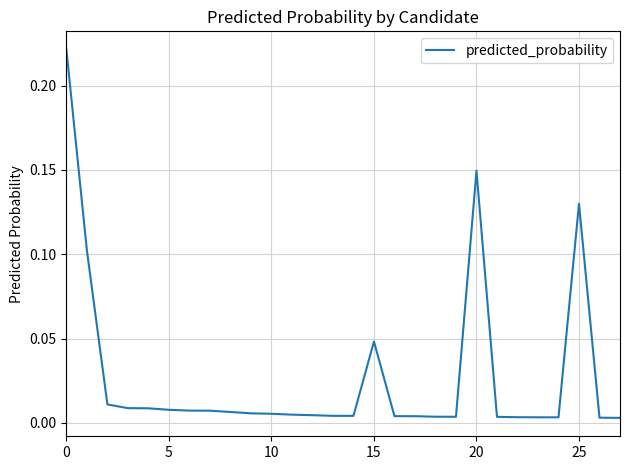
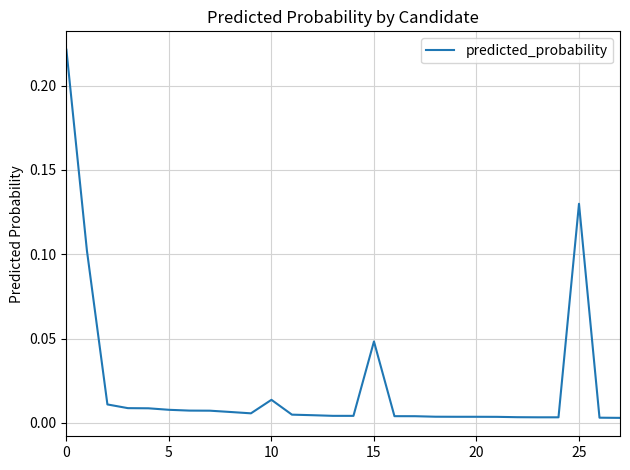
  {
    "0": 0.221,
    "5": 0.008,
-   "10": 0.005,
+   "10": 0.014,
    "15": 0.048,
-   "20": 0.150,
+   "20": 0.004,
    "25": 0.130
  }
